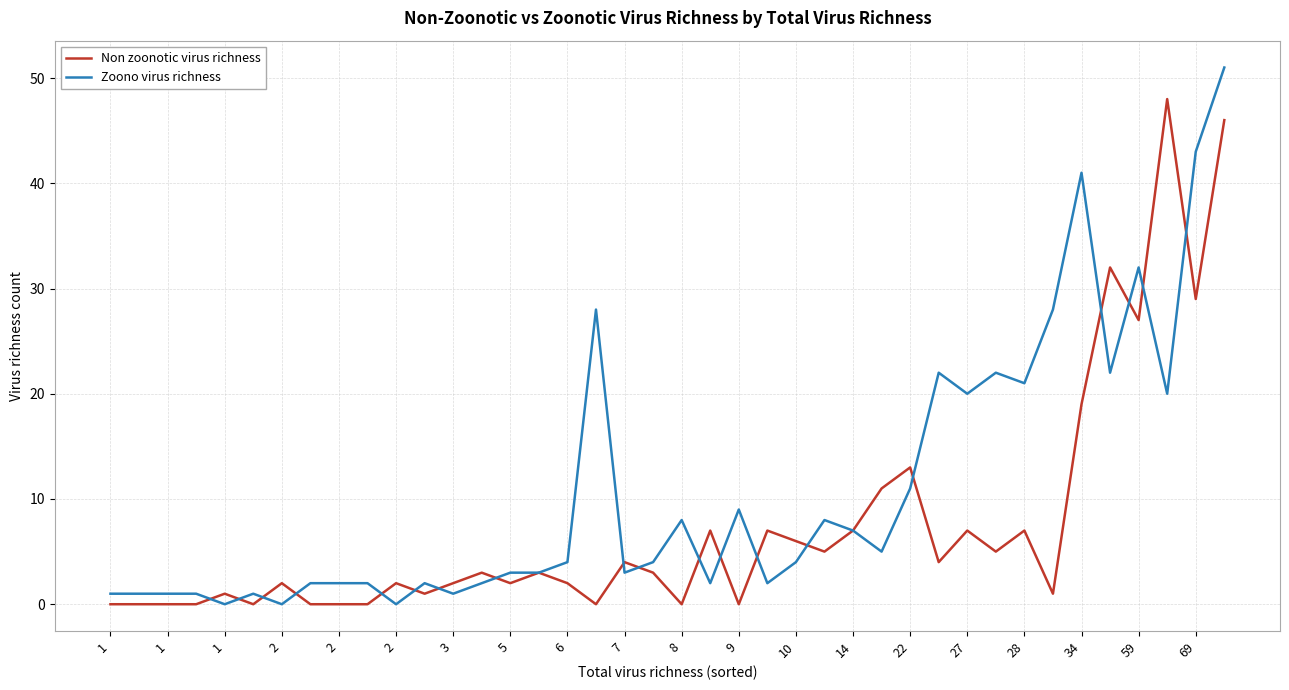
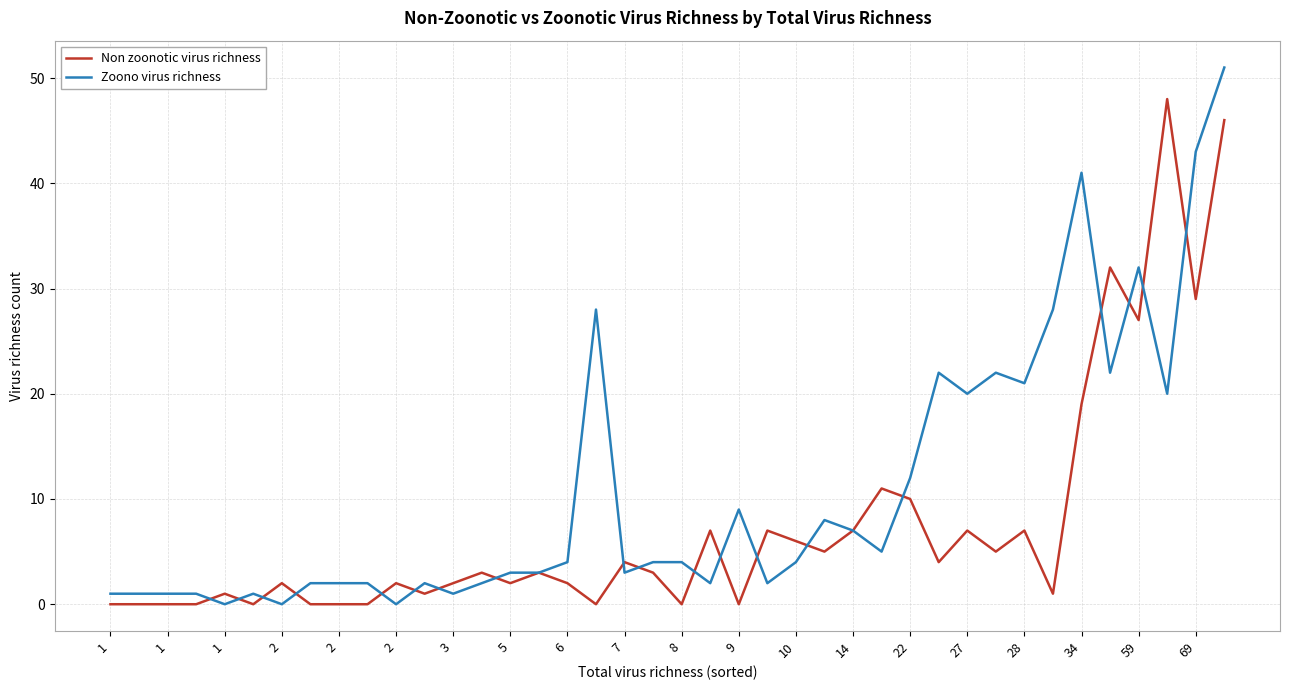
  {
    "Non zoonotic virus richness": {
      "6": 2,
      "8": 0,
      "10": 6,
-     "22": 13,
+     "22": 10,
      "28": 7,
      "34": 19,
      "59": 27,
      "69": 29
    },
    "Zoono virus richness": {
      "6": 4,
-     "8": 8,
+     "8": 4,
      "10": 4,
-     "22": 11,
+     "22": 12,
      "28": 21,
      "34": 41,
      "59": 32,
      "69": 43
    }
  }
